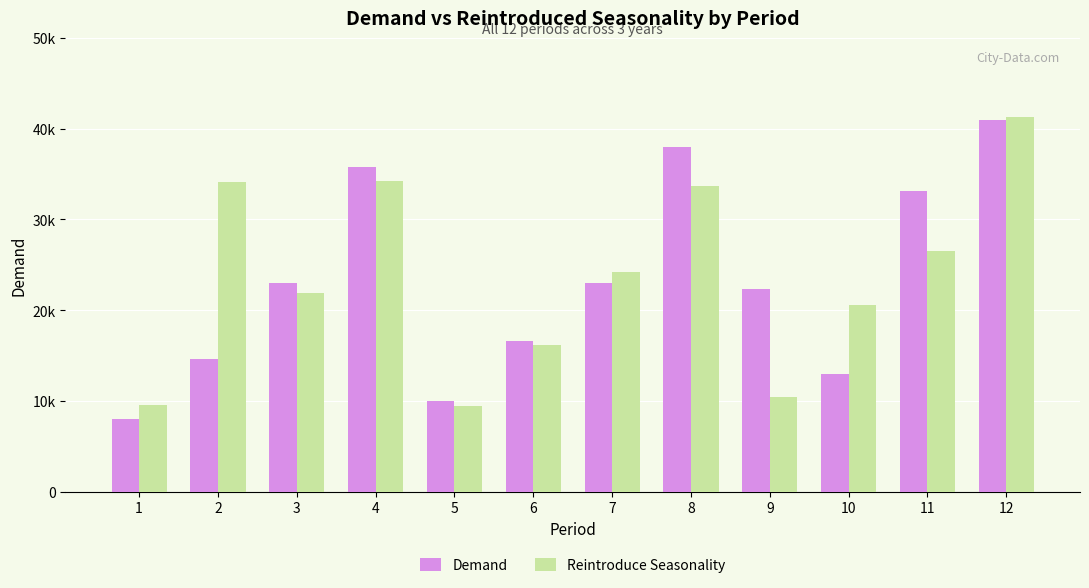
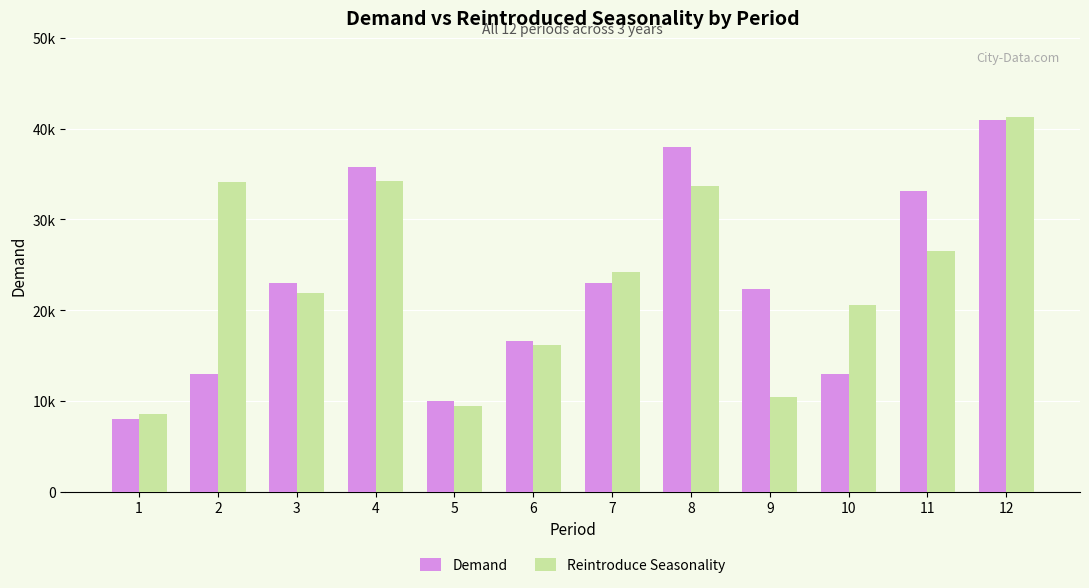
  {
    "Demand": {
      "1": 8000,
-     "2": 15000,
+     "2": 13000,
      "3": 23000,
      "4": 36000,
      "5": 10000,
      "6": 17000,
      "7": 23000,
      "8": 38000,
      "9": 22000,
      "10": 13000,
      "11": 33000,
      "12": 41000
    },
    "Reintroduce Seasonality": {
-     "1": 10000,
+     "1": 9000,
      "2": 34000,
      "3": 22000,
      "4": 34000,
      "5": 9000,
      "6": 16000,
      "7": 24000,
      "8": 34000,
      "9": 10000,
      "10": 21000,
      "11": 26000,
      "12": 41000
    }
  }
